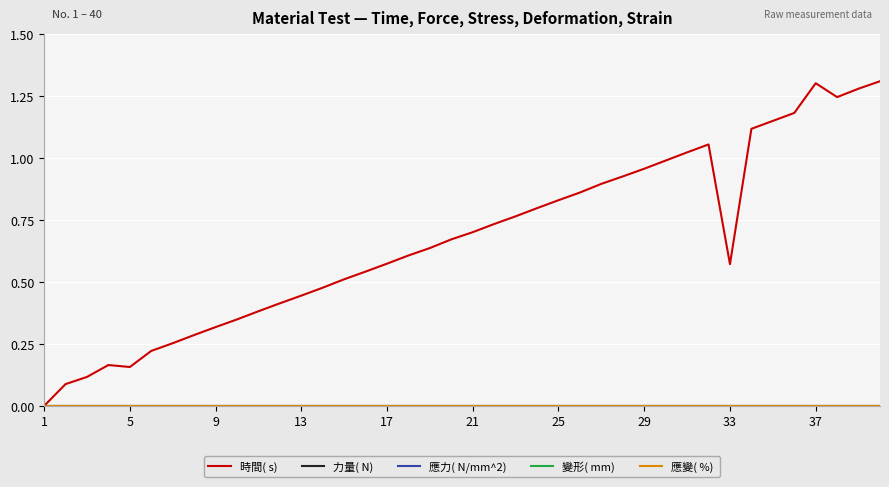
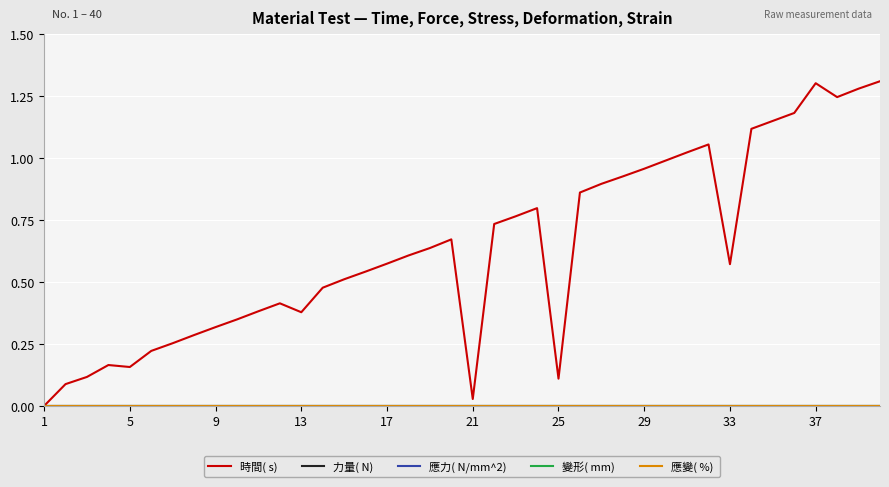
  {
    "時間( s)": {
      "5": 0.16,
      "9": 0.32,
-     "13": 0.45,
+     "13": 0.38,
      "17": 0.57,
-     "21": 0.70,
-     "25": 0.83,
+     "21": 0.03,
+     "25": 0.11,
      "29": 0.96,
      "33": 0.57,
      "37": 1.30
    },
    "應變( %)": {
      "5": 0.00,
      "9": 0.00,
      "13": 0.00,
      "17": 0.00,
      "21": 0.00,
      "25": 0.00,
      "29": 0.00,
      "33": 0.00,
      "37": 0.00
    }
  }
